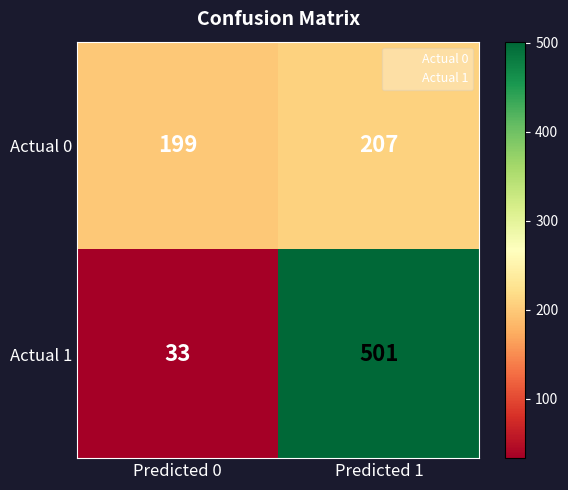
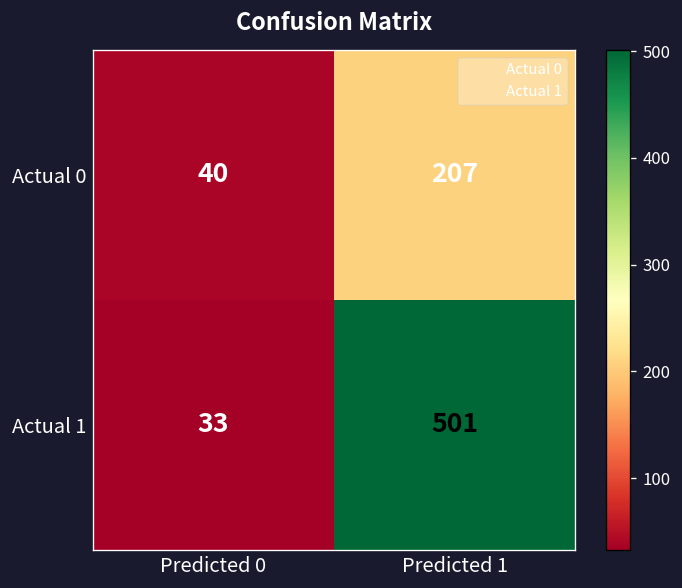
  {
    "Actual 0": {
-     "Predicted 0": 199,
+     "Predicted 0": 40,
      "Predicted 1": 207
    },
    "Actual 1": {
      "Predicted 0": 33,
      "Predicted 1": 501
    }
  }
